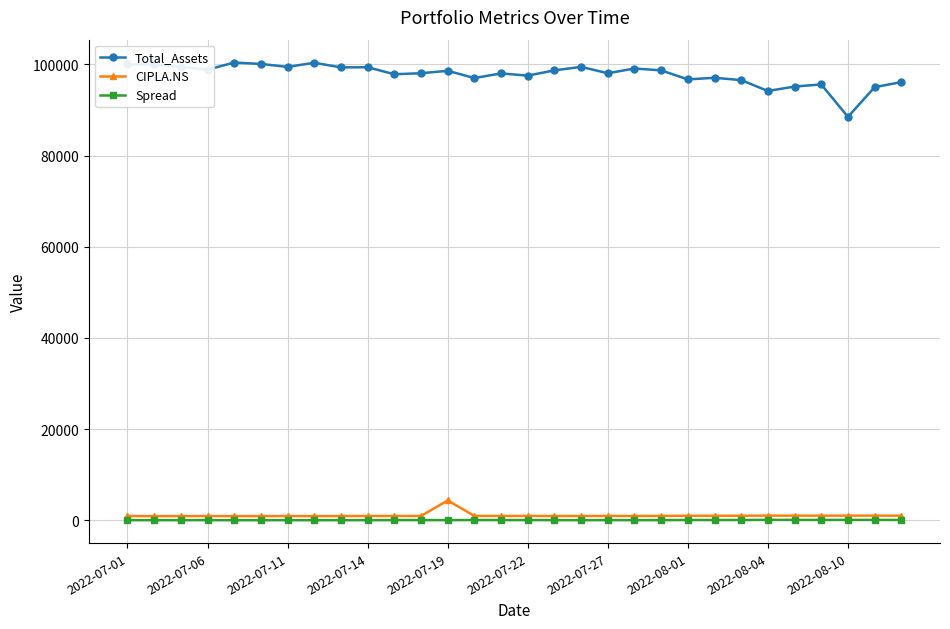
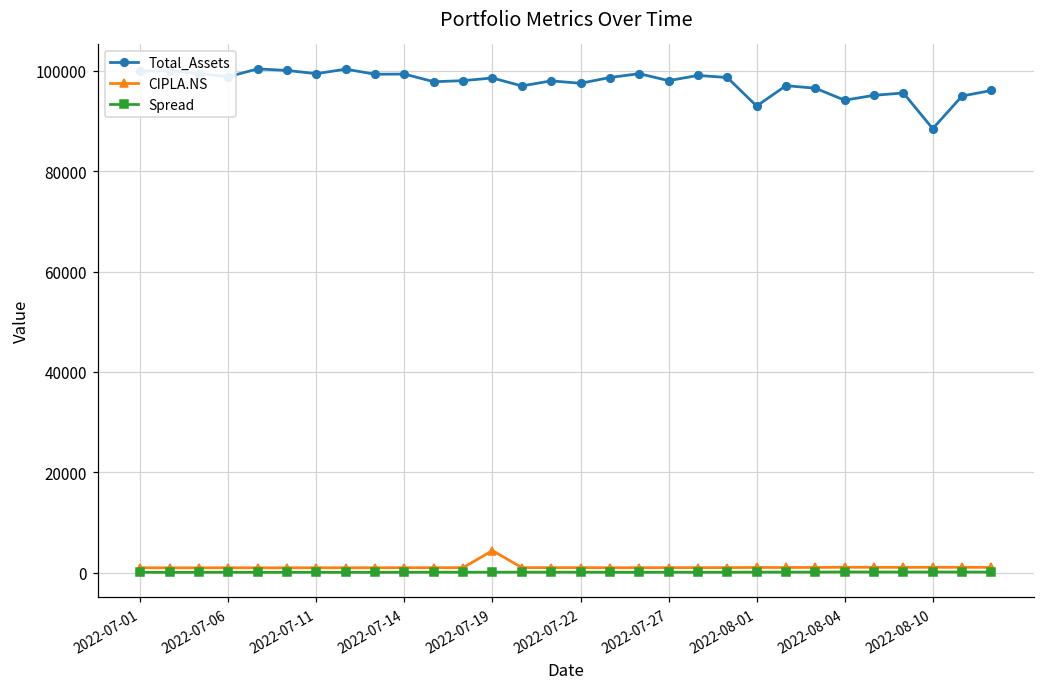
  {
    "Total_Assets": {
      "2022-07-11": 99000,
      "2022-07-14": 99000,
      "2022-07-19": 99000,
      "2022-07-22": 98000,
      "2022-07-27": 98000,
-     "2022-08-01": 97000,
+     "2022-08-01": 93000,
      "2022-08-04": 94000,
      "2022-08-10": 88000
    },
    "CIPLA.NS": {
      "2022-07-01": 1000,
      "2022-07-06": 1000,
      "2022-07-11": 1000,
      "2022-07-14": 1000,
      "2022-07-19": 4000,
      "2022-07-22": 1000,
      "2022-07-27": 1000,
      "2022-08-01": 1000,
      "2022-08-04": 1000,
      "2022-08-10": 1000
    },
    "Spread": {
      "2022-07-01": 0,
      "2022-07-06": 0,
      "2022-07-11": 0,
      "2022-07-14": 0,
      "2022-07-19": 0,
      "2022-07-22": 0,
      "2022-07-27": 0,
      "2022-08-01": 0,
      "2022-08-04": 0,
      "2022-08-10": 0
    }
  }
